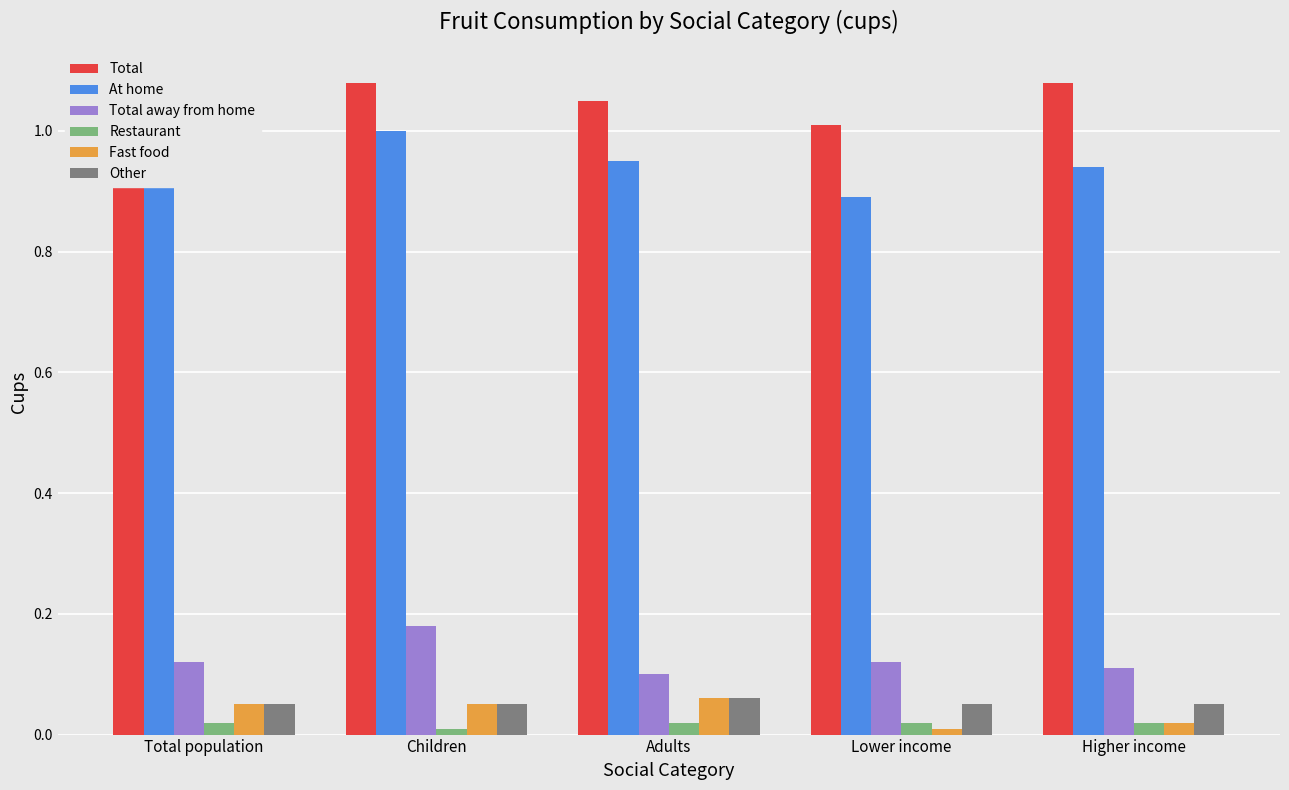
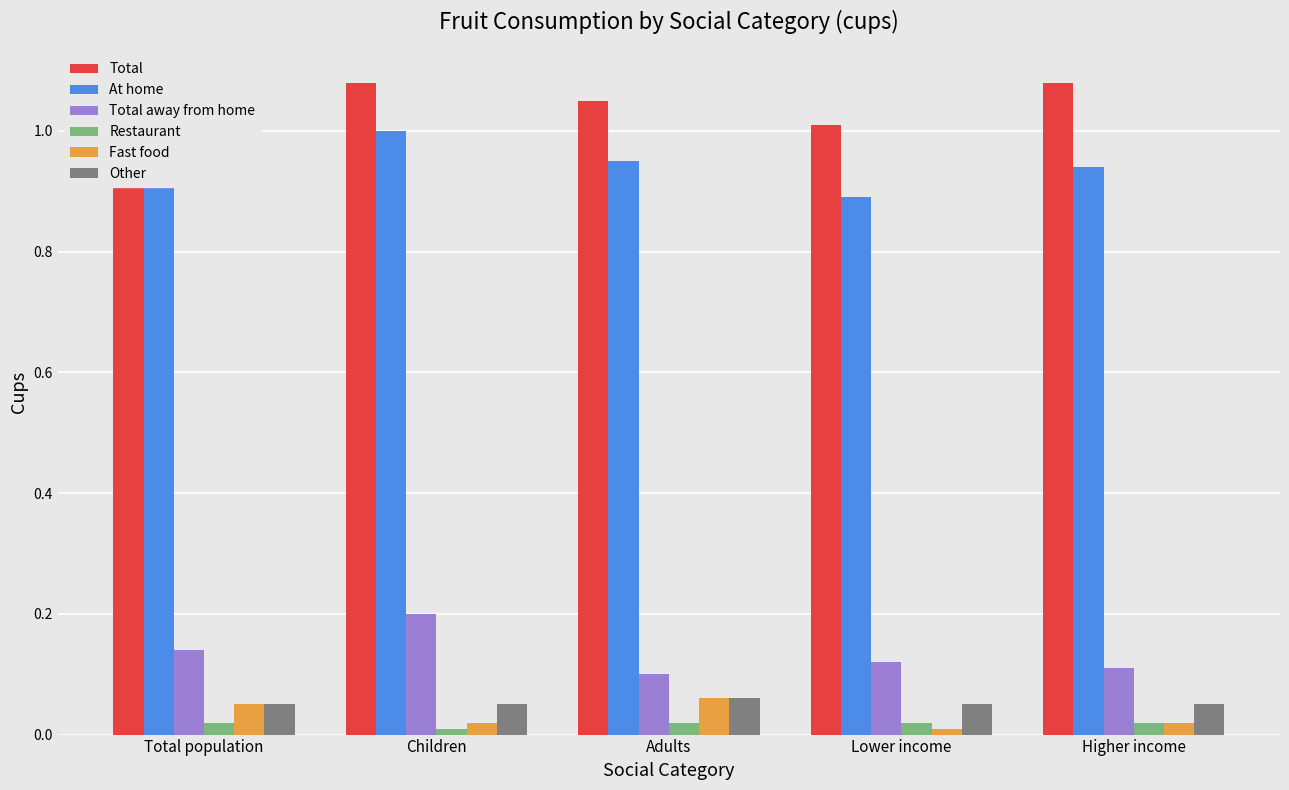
  {
    "Total": {
      "Children": 1.08,
      "Adults": 1.05,
      "Lower income": 1.01,
      "Higher income": 1.08
    },
    "At home": {
      "Children": 1.00,
      "Adults": 0.95,
      "Lower income": 0.89,
      "Higher income": 0.94
    },
    "Total away from home": {
-     "Total population": 0.12,
-     "Children": 0.18,
+     "Total population": 0.14,
+     "Children": 0.20,
      "Adults": 0.10,
      "Lower income": 0.12,
      "Higher income": 0.11
    },
    "Fast food": {
      "Total population": 0.05,
-     "Children": 0.05,
+     "Children": 0.02,
      "Adults": 0.06,
      "Lower income": 0.01,
      "Higher income": 0.02
    }
  }
